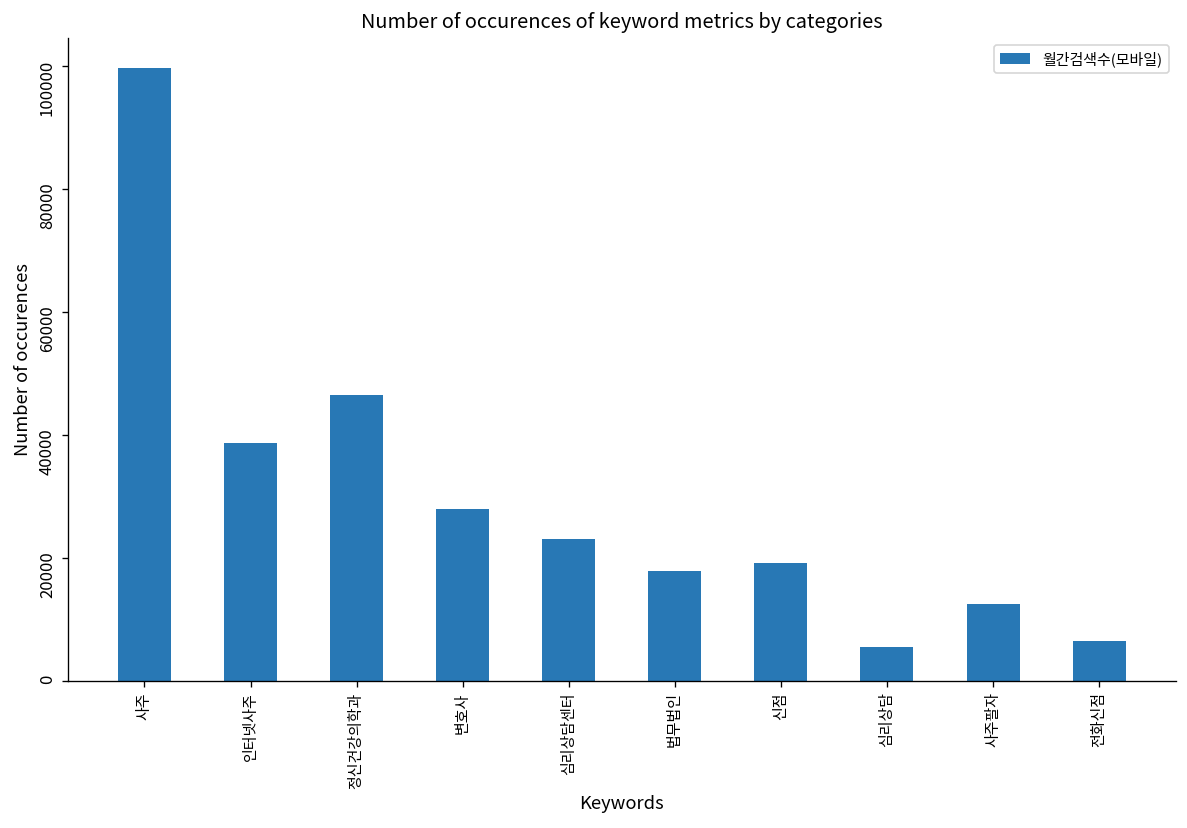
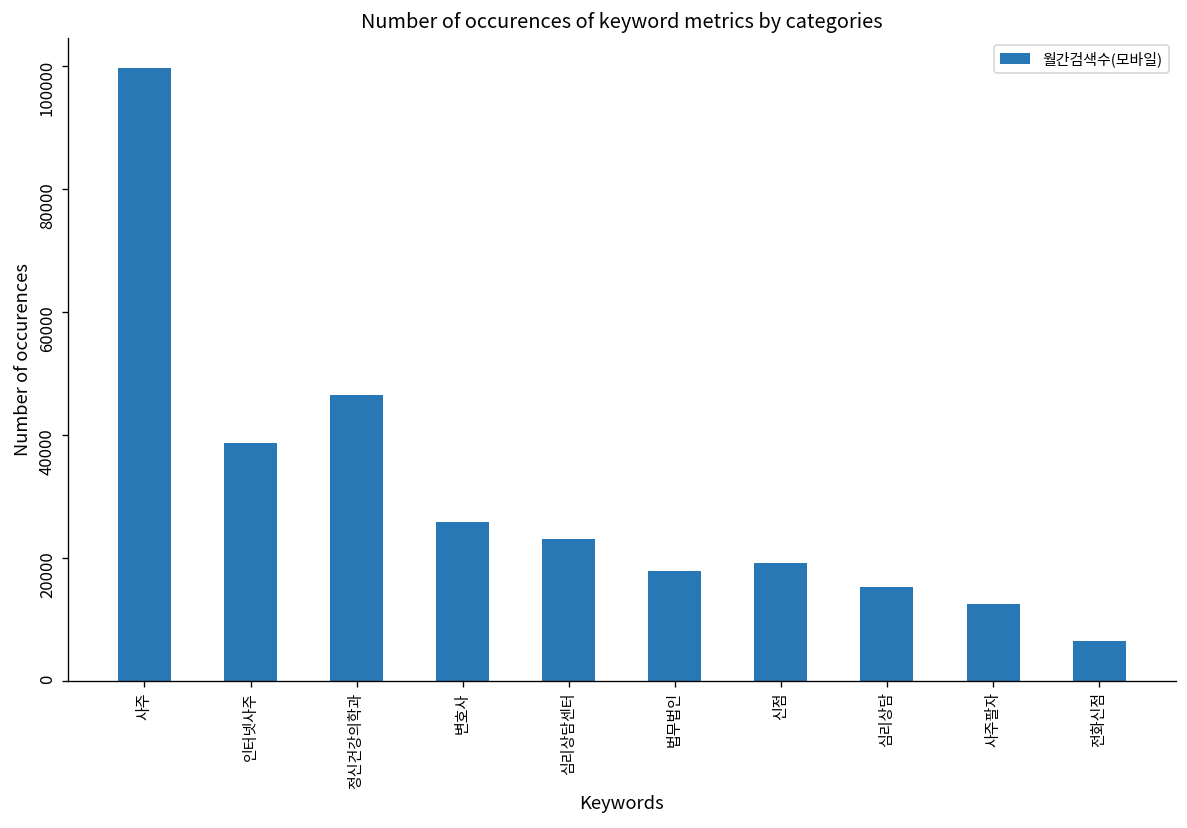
  {
    "사주": 100000,
    "인터넷사주": 39000,
    "정신건강의학과": 46000,
-   "변호사": 28000,
+   "변호사": 26000,
    "심리상담센터": 23000,
    "법무법인": 18000,
    "신점": 19000,
-   "심리상담": 5000,
+   "심리상담": 15000,
    "사주팔자": 13000,
    "전화신점": 6000
  }
